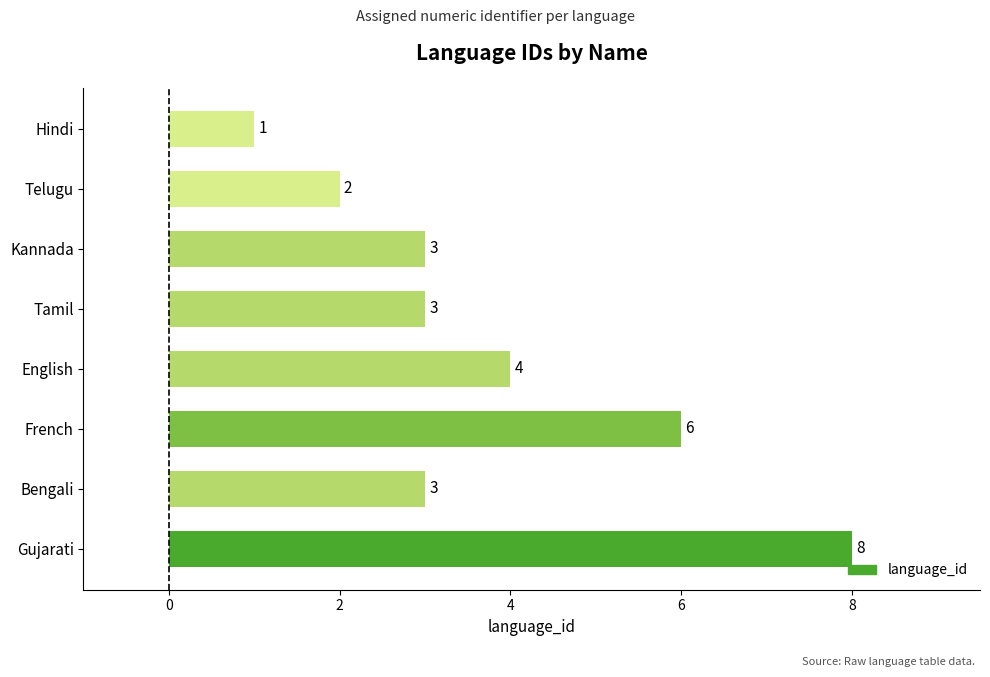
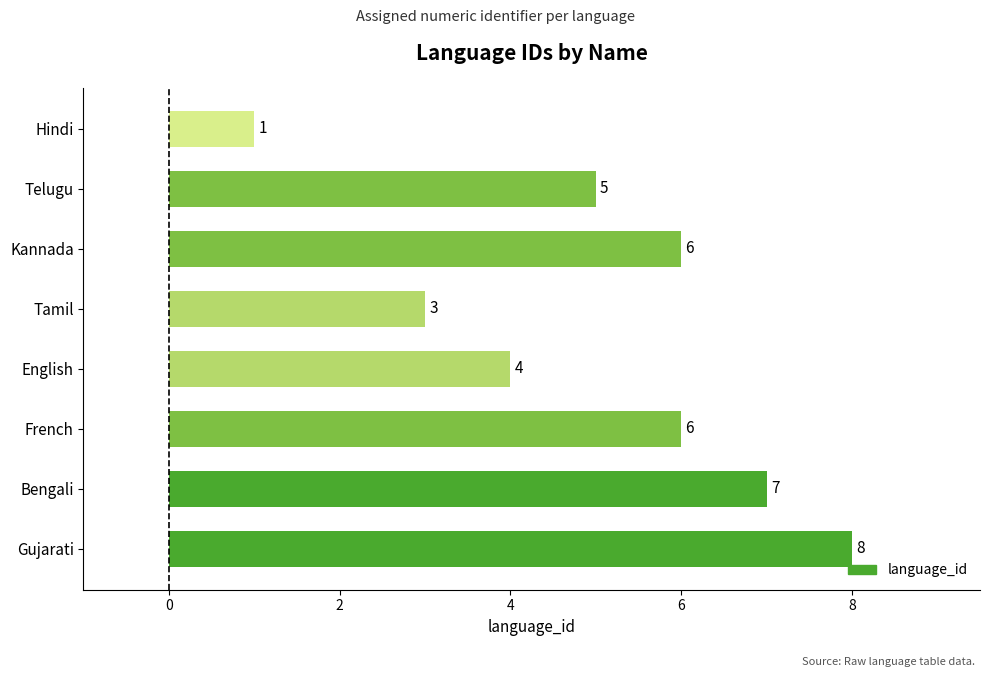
  {
    "Hindi": 1,
-   "Telugu": 2,
-   "Kannada": 3,
+   "Telugu": 5,
+   "Kannada": 6,
    "Tamil": 3,
    "English": 4,
    "French": 6,
-   "Bengali": 3,
+   "Bengali": 7,
    "Gujarati": 8
  }
